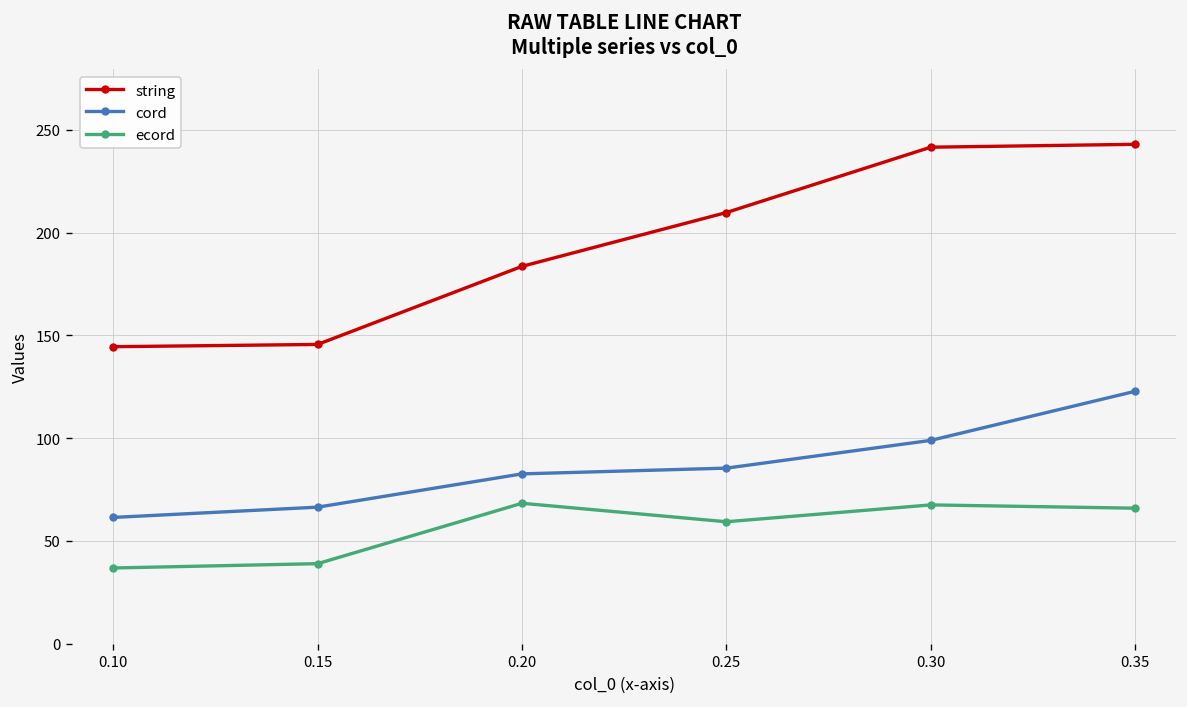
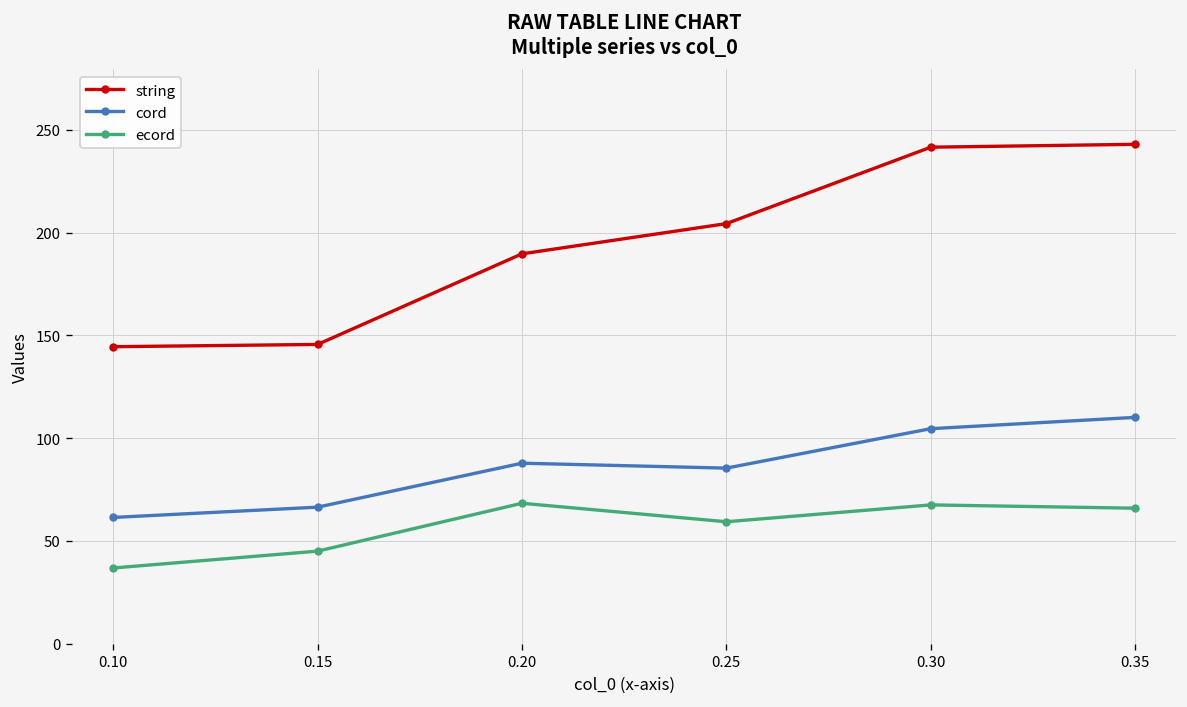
  {
    "string": {
      "0.10": 145,
      "0.15": 146,
-     "0.20": 184,
-     "0.25": 210,
+     "0.20": 190,
+     "0.25": 204,
      "0.30": 242,
      "0.35": 243
    },
    "cord": {
      "0.10": 61,
      "0.15": 66,
-     "0.20": 83,
+     "0.20": 88,
      "0.25": 85,
-     "0.30": 99,
-     "0.35": 123
+     "0.30": 105,
+     "0.35": 110
    },
    "ecord": {
      "0.10": 37,
-     "0.15": 39,
+     "0.15": 45,
      "0.20": 68,
      "0.25": 59,
      "0.30": 68,
      "0.35": 66
    }
  }
